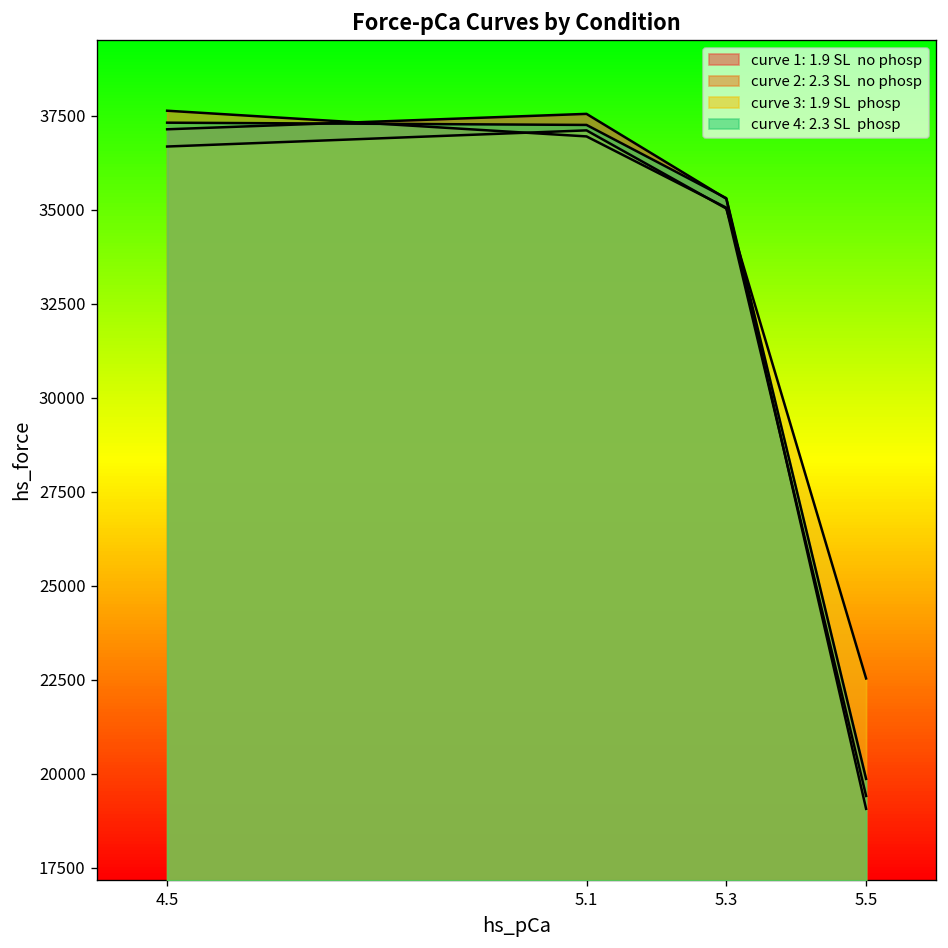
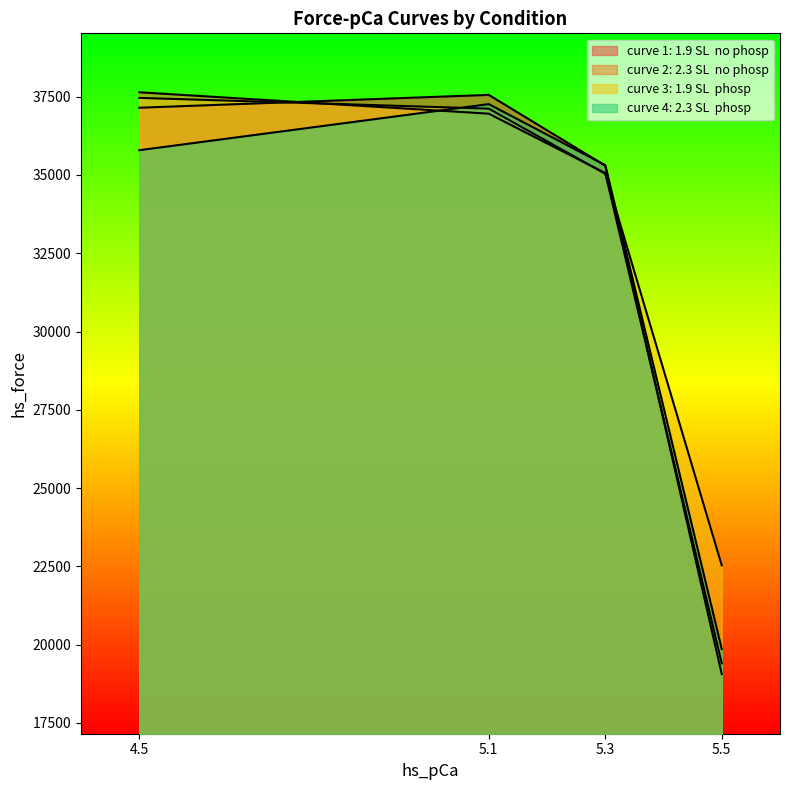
  {
    "curve 3: 1.9 SL phosp": {
-     "4.5": 36700,
+     "4.5": 37500,
      "5.1": 37100,
      "5.5": 22500
    },
    "curve 4: 2.3 SL phosp": {
-     "4.5": 37300,
+     "4.5": 35800,
      "5.1": 37300,
      "5.5": 19900
    }
  }
